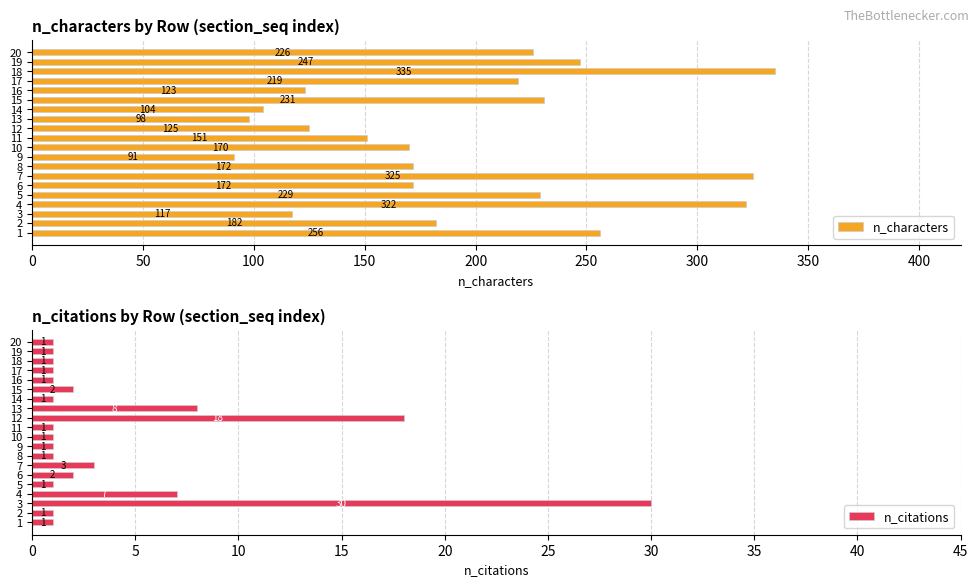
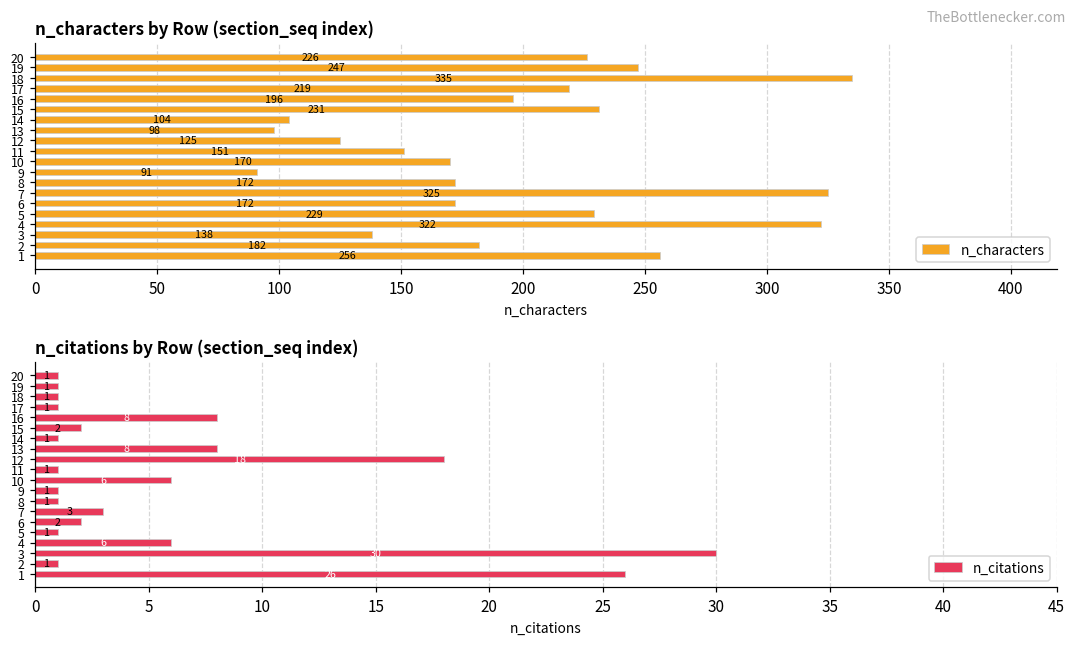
  {
    "n_characters by Row (section_seq index)": {
      "20": 226,
      "19": 247,
      "18": 335,
      "17": 219,
-     "16": 123,
+     "16": 196,
      "15": 231,
      "14": 104,
      "13": 98,
      "12": 125,
      "11": 151,
      "10": 170,
      "9": 91,
      "8": 172,
      "7": 325,
      "6": 172,
      "5": 229,
      "4": 322,
-     "3": 117,
+     "3": 138,
      "2": 182,
      "1": 256
    },
    "n_citations by Row (section_seq index)": {
      "20": 1,
      "19": 1,
      "18": 1,
      "17": 1,
-     "16": 1,
+     "16": 8,
      "15": 2,
      "14": 1,
      "13": 8,
      "12": 18,
      "11": 1,
-     "10": 1,
+     "10": 6,
      "9": 1,
      "8": 1,
      "7": 3,
      "6": 2,
      "5": 1,
-     "4": 7,
+     "4": 6,
      "3": 30,
      "2": 1,
-     "1": 1
+     "1": 26
    }
  }
